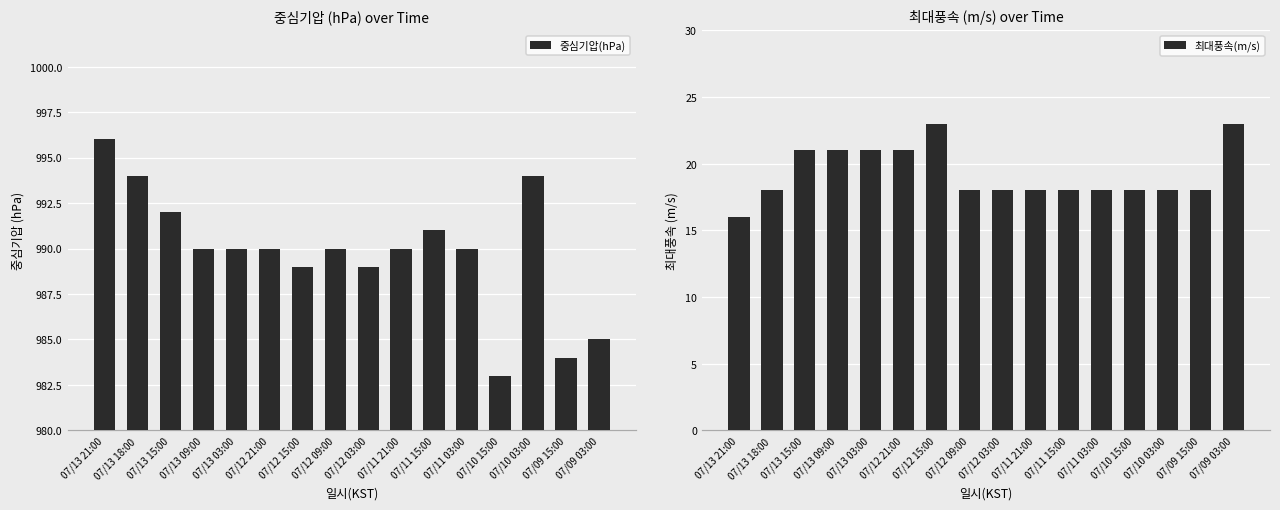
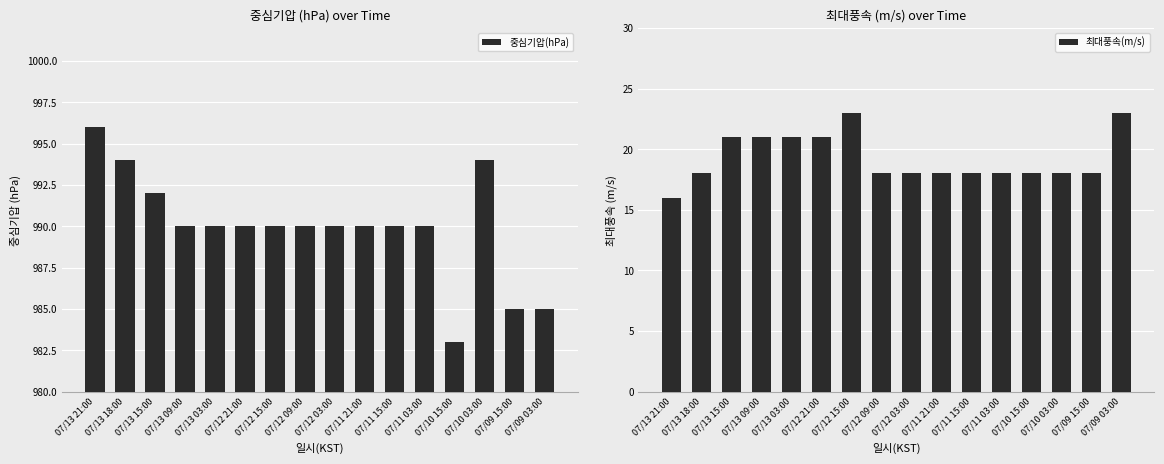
  {
    "중심기압 (hPa) over Time": {
      "07/13 21:00": 996,
      "07/13 18:00": 994,
      "07/13 15:00": 992,
      "07/13 09:00": 990,
      "07/13 03:00": 990,
      "07/12 21:00": 990,
-     "07/12 15:00": 989,
+     "07/12 15:00": 990,
      "07/12 09:00": 990,
-     "07/12 03:00": 989,
+     "07/12 03:00": 990,
      "07/11 21:00": 990,
-     "07/11 15:00": 991,
+     "07/11 15:00": 990,
      "07/11 03:00": 990,
      "07/10 15:00": 983,
      "07/10 03:00": 994,
-     "07/09 15:00": 984,
+     "07/09 15:00": 985,
      "07/09 03:00": 985
    },
    "최대풍속 (m/s) over Time": {
      "07/13 21:00": 16.0,
      "07/13 18:00": 18.0,
      "07/13 15:00": 21.0,
      "07/13 09:00": 21.0,
      "07/13 03:00": 21.0,
      "07/12 21:00": 21.0,
      "07/12 15:00": 23.0,
      "07/12 09:00": 18.0,
      "07/12 03:00": 18.0,
      "07/11 21:00": 18.0,
      "07/11 15:00": 18.0,
      "07/11 03:00": 18.0,
      "07/10 15:00": 18.0,
      "07/10 03:00": 18.0,
      "07/09 15:00": 18.0,
      "07/09 03:00": 23.0
    }
  }
